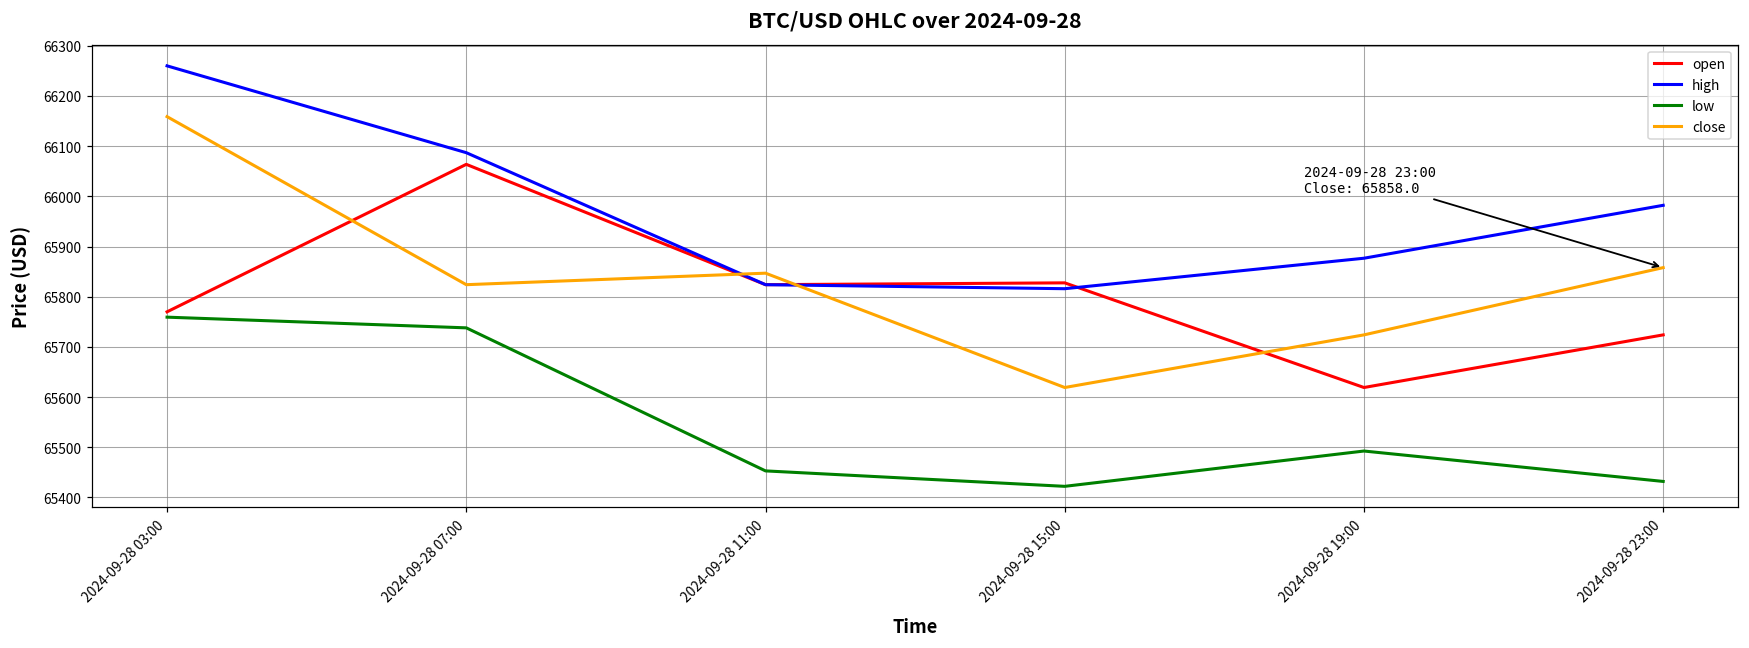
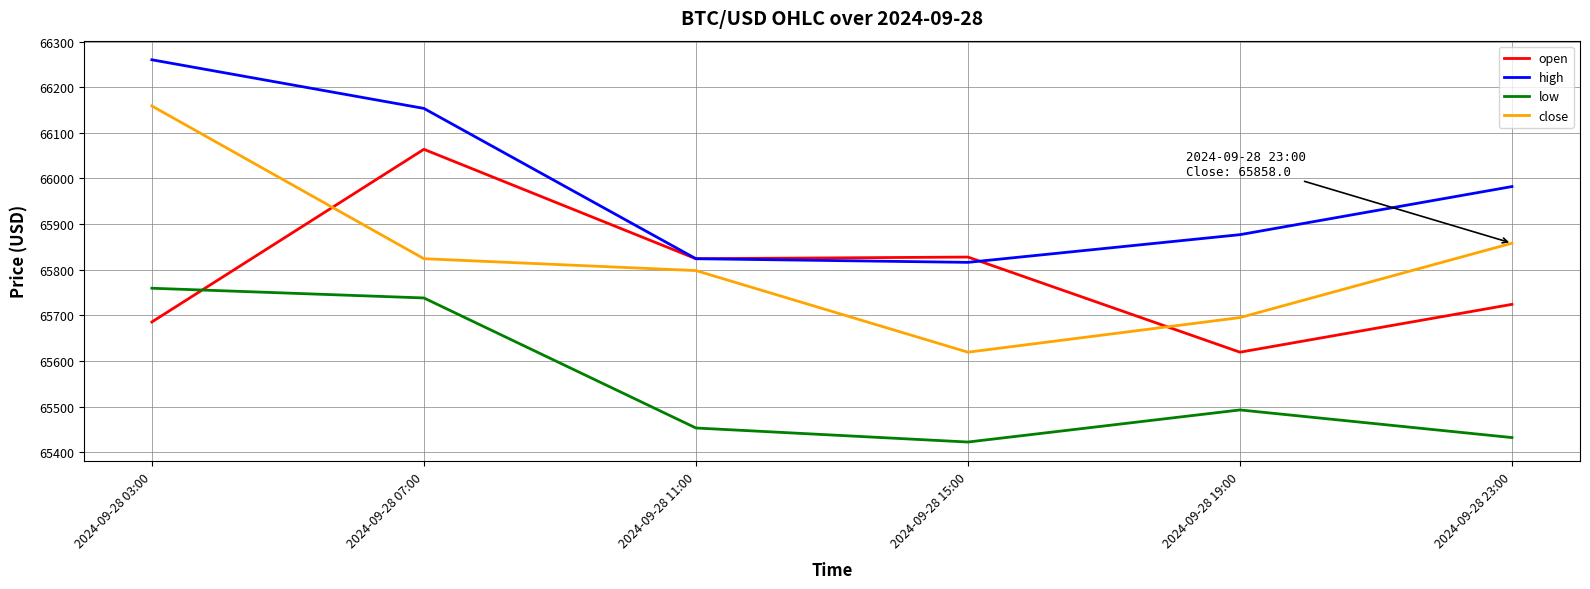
  {
    "open": {
-     "2024-09-28 03:00": 65770,
+     "2024-09-28 03:00": 65690,
      "2024-09-28 07:00": 66060,
      "2024-09-28 15:00": 65830,
      "2024-09-28 19:00": 65620,
      "2024-09-28 23:00": 65720
    },
    "high": {
      "2024-09-28 03:00": 66260,
-     "2024-09-28 07:00": 66090,
+     "2024-09-28 07:00": 66150,
      "2024-09-28 15:00": 65820,
      "2024-09-28 23:00": 65980
    },
    "low": {
      "2024-09-28 03:00": 65760,
      "2024-09-28 07:00": 65740,
      "2024-09-28 11:00": 65450,
      "2024-09-28 15:00": 65420,
      "2024-09-28 19:00": 65490,
      "2024-09-28 23:00": 65430
    },
    "close": {
      "2024-09-28 03:00": 66160,
      "2024-09-28 07:00": 65820,
-     "2024-09-28 11:00": 65850,
+     "2024-09-28 11:00": 65800,
      "2024-09-28 15:00": 65620,
-     "2024-09-28 19:00": 65720,
+     "2024-09-28 19:00": 65700,
      "2024-09-28 23:00": 65860
    }
  }
